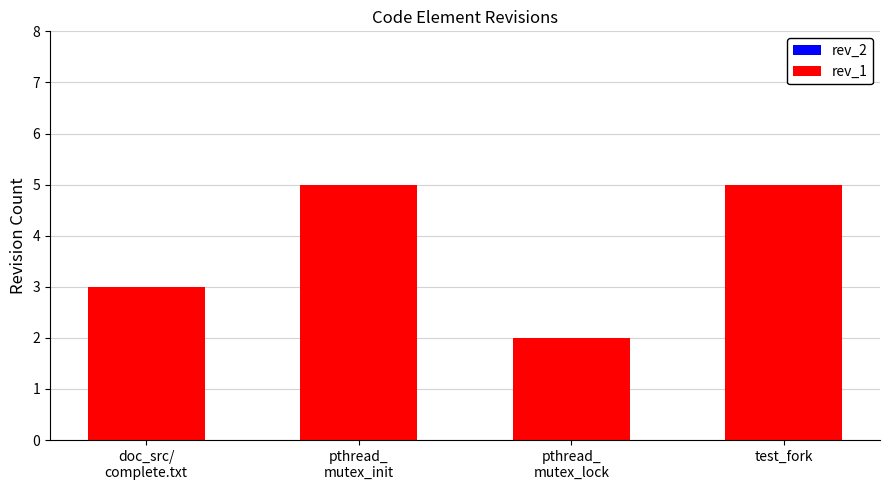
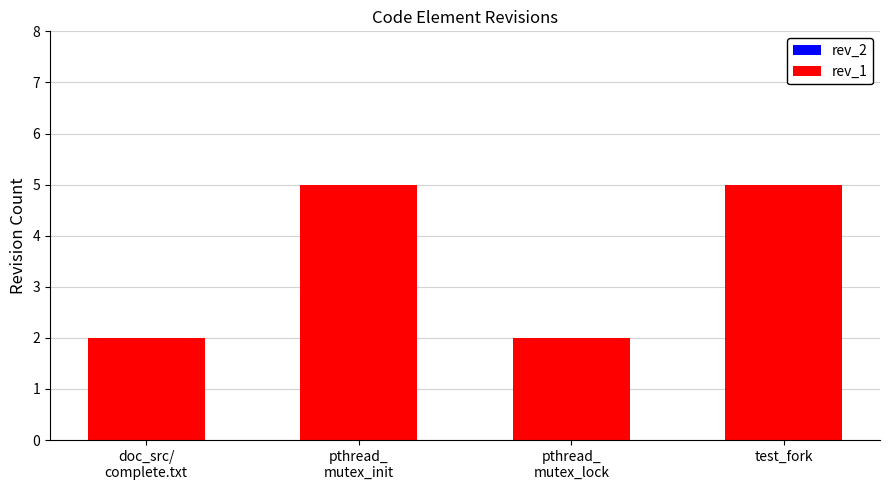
  {
    "rev_2": {
      "doc_src/ complete.txt": 0,
      "pthread_ mutex_init": 0,
      "pthread_ mutex_lock": 0,
      "test_fork": 0
    },
    "rev_1": {
-     "doc_src/ complete.txt": 3,
+     "doc_src/ complete.txt": 2,
      "pthread_ mutex_init": 5,
      "pthread_ mutex_lock": 2,
      "test_fork": 5
    }
  }
